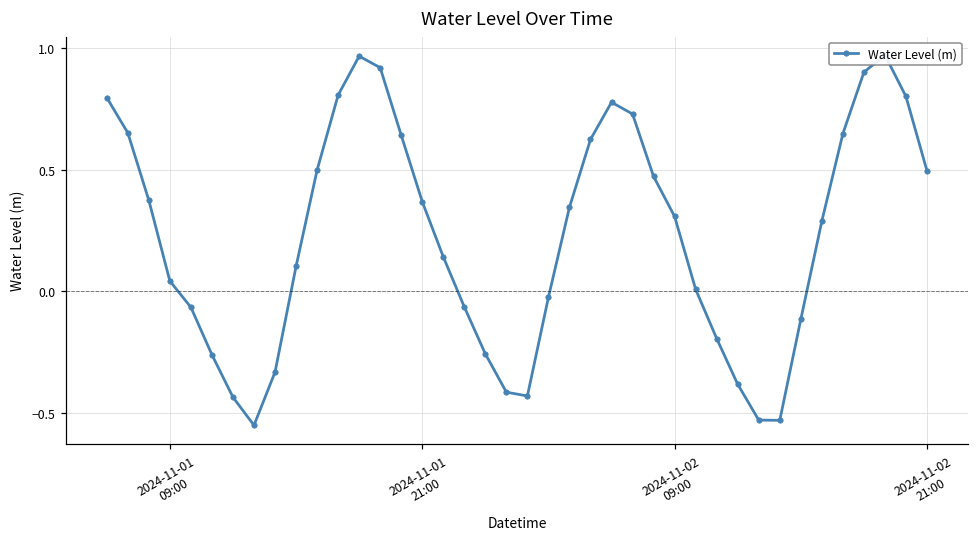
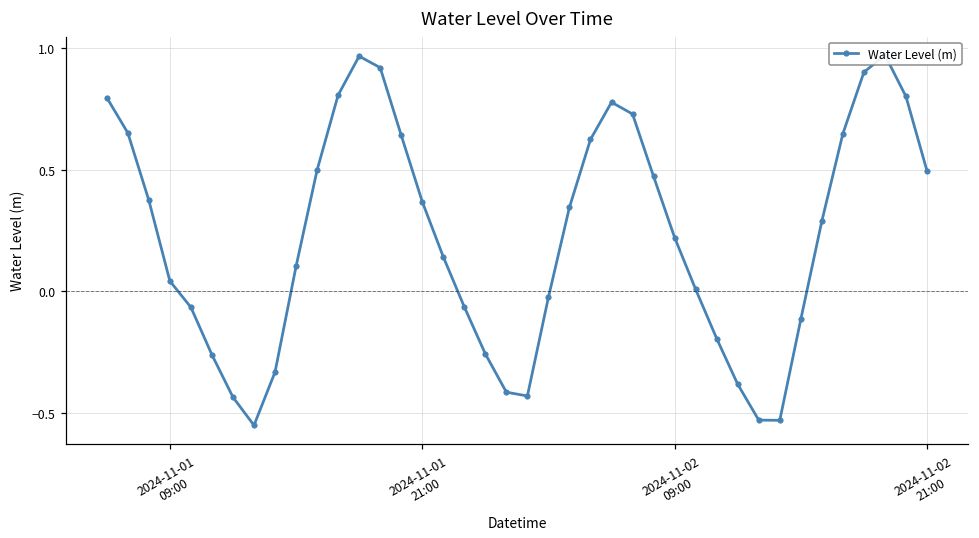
  {
    "2024-11-01 09:00": 0.04,
    "2024-11-01 21:00": 0.37,
-   "2024-11-02 09:00": 0.31,
+   "2024-11-02 09:00": 0.22,
    "2024-11-02 21:00": 0.49
  }
